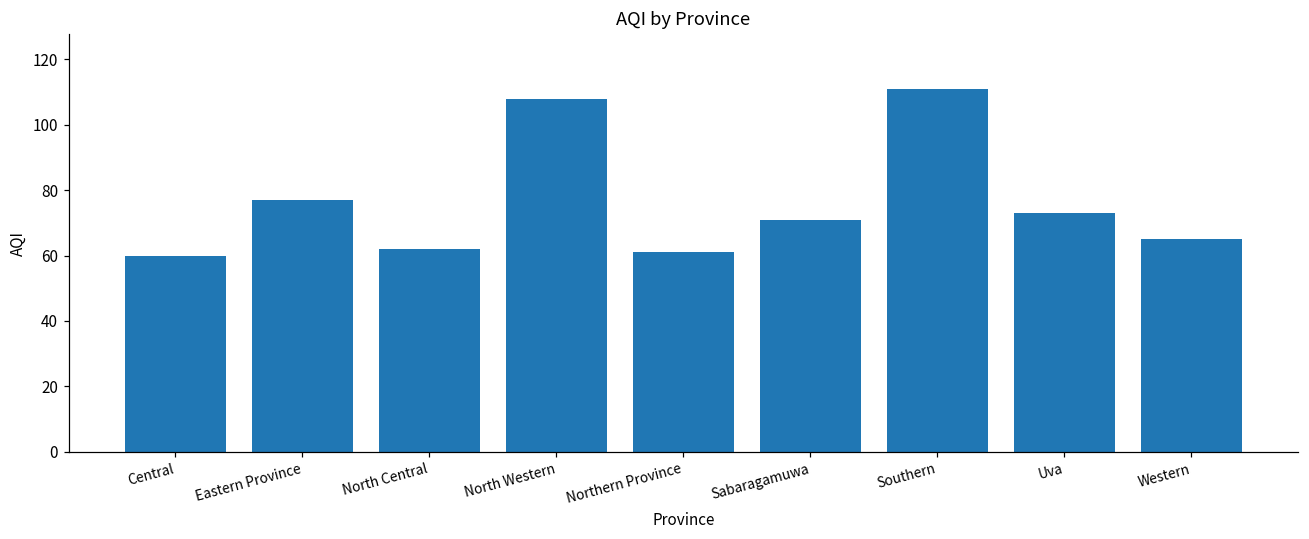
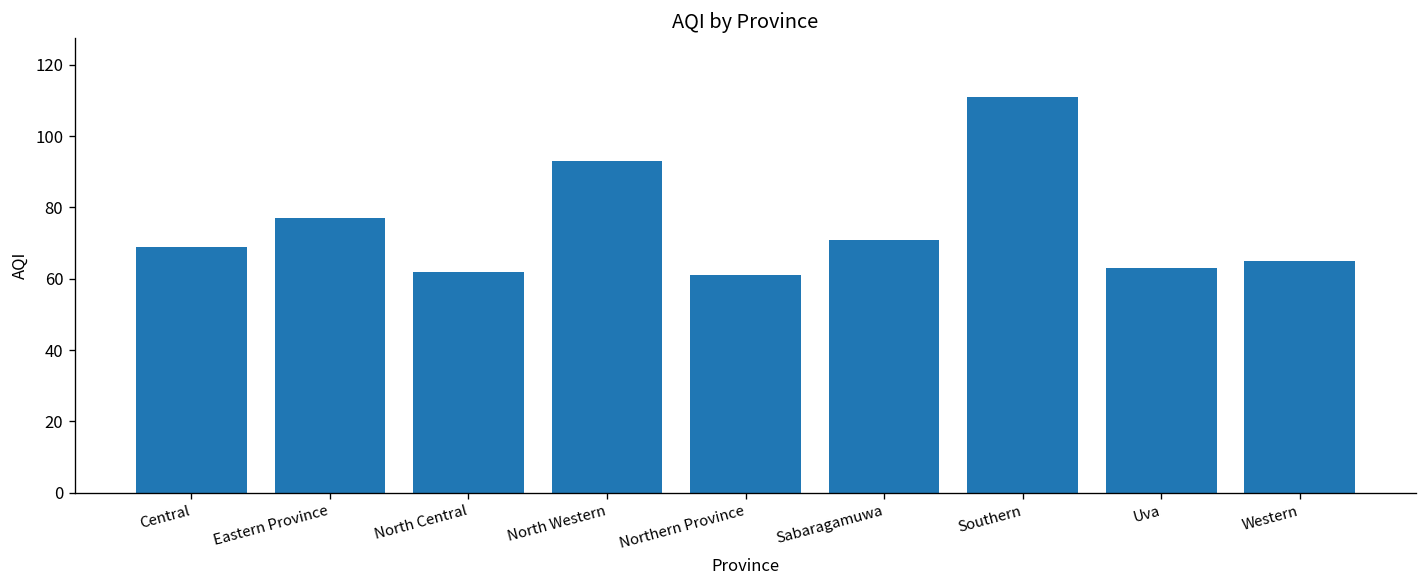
  {
-   "Central": 60,
+   "Central": 69,
    "Eastern Province": 77,
    "North Central": 62,
-   "North Western": 108,
+   "North Western": 93,
    "Northern Province": 61,
    "Sabaragamuwa": 71,
    "Southern": 111,
-   "Uva": 73,
+   "Uva": 63,
    "Western": 65
  }
